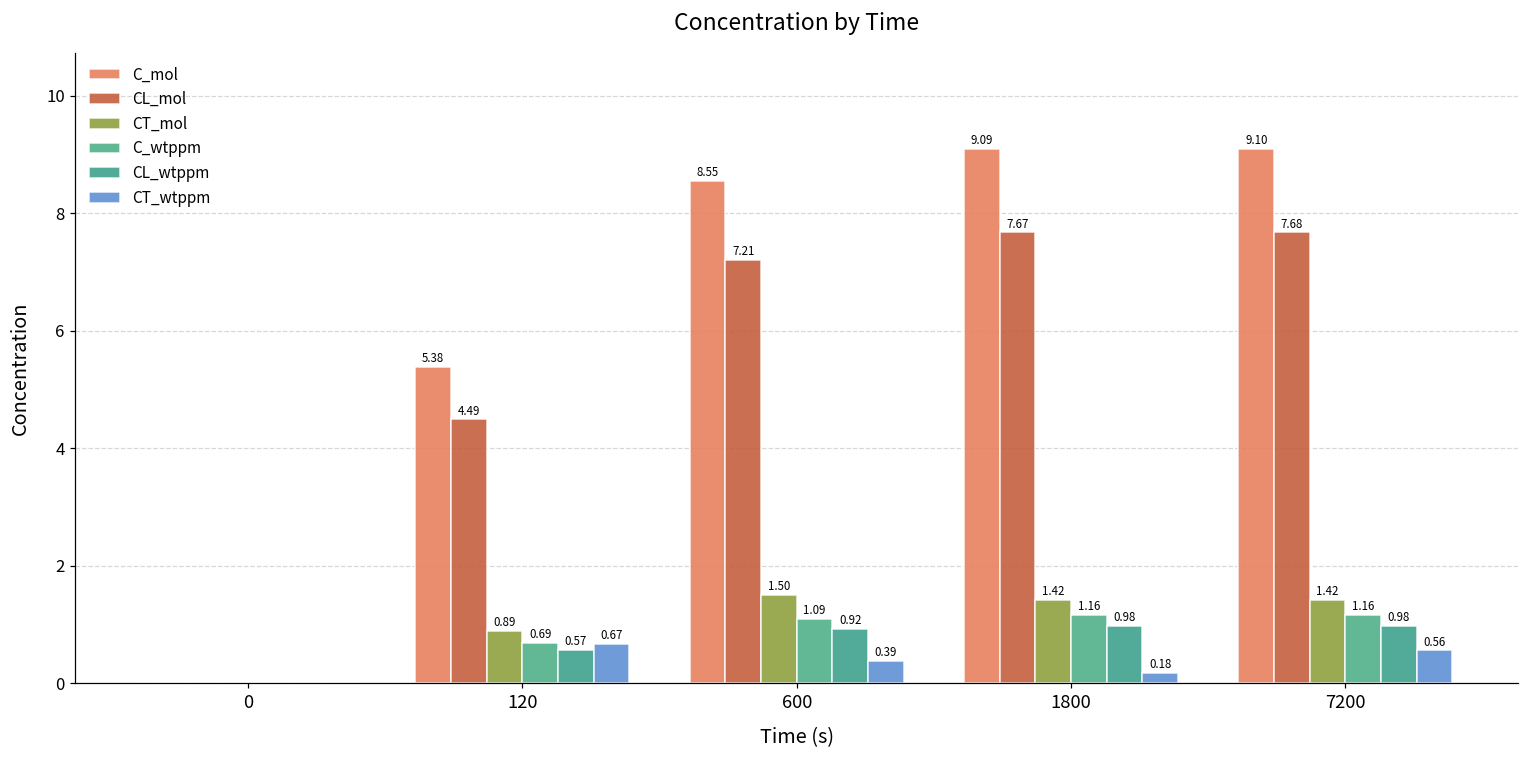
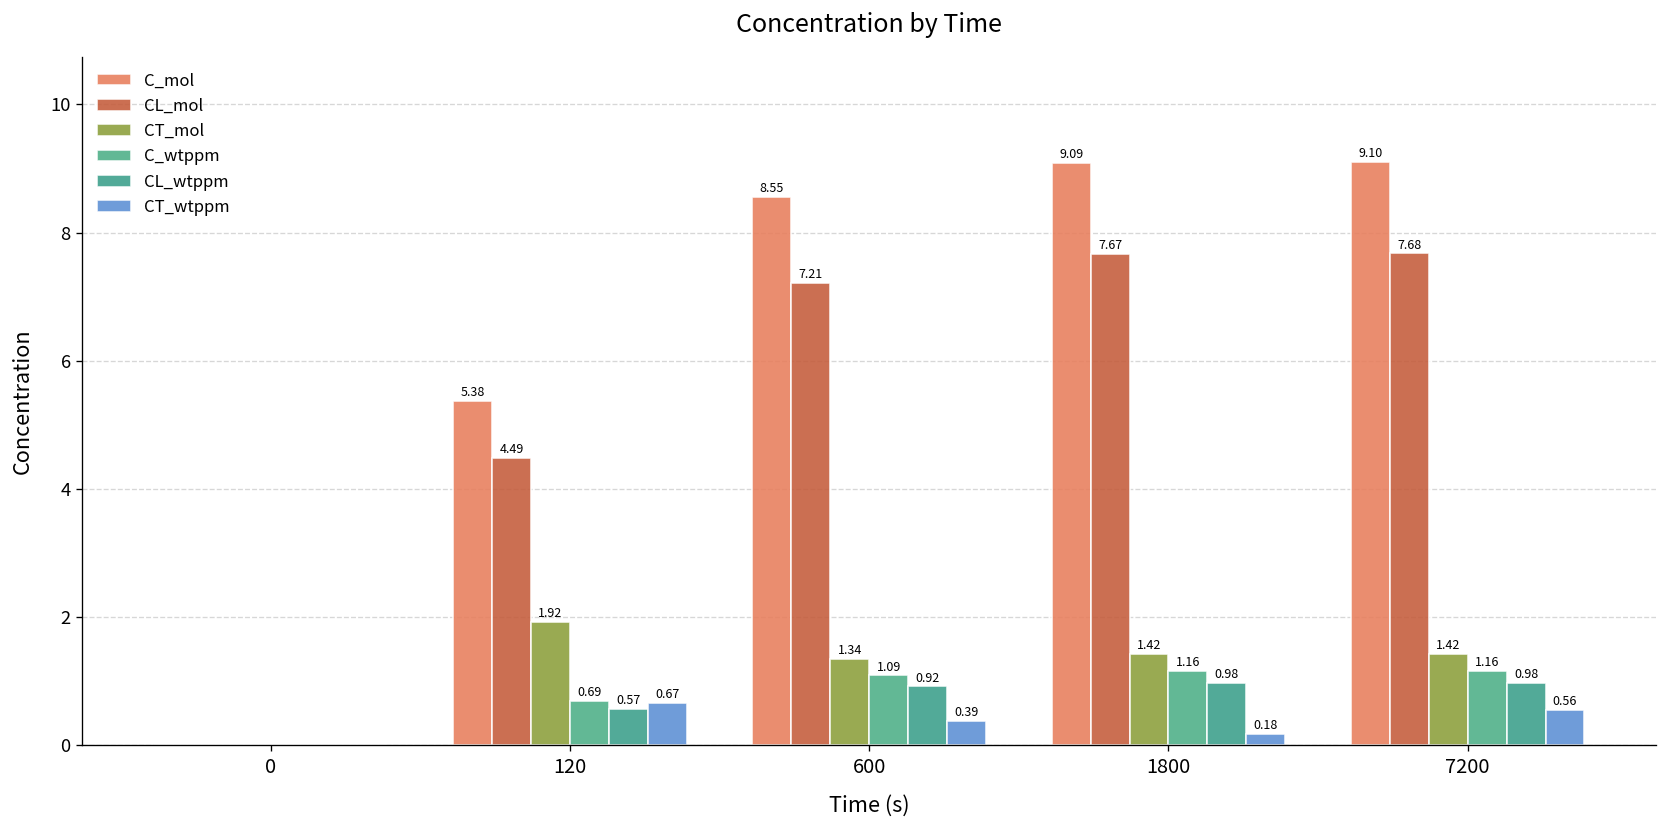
  {
    "CT_mol": {
-     "120": 0.89,
-     "600": 1.50,
+     "120": 1.92,
+     "600": 1.34,
      "1800": 1.42,
      "7200": 1.42
    },
    "CT_wtppm": {
      "120": 0.67,
      "600": 0.39,
      "1800": 0.18,
      "7200": 0.56
    }
  }
